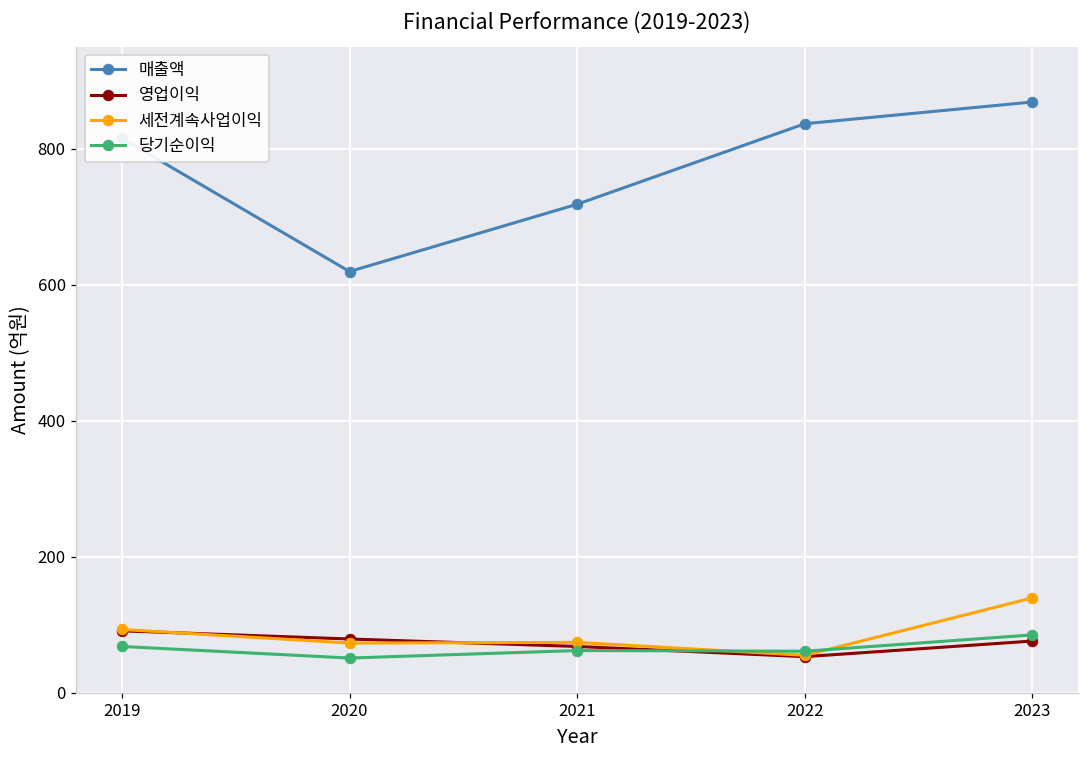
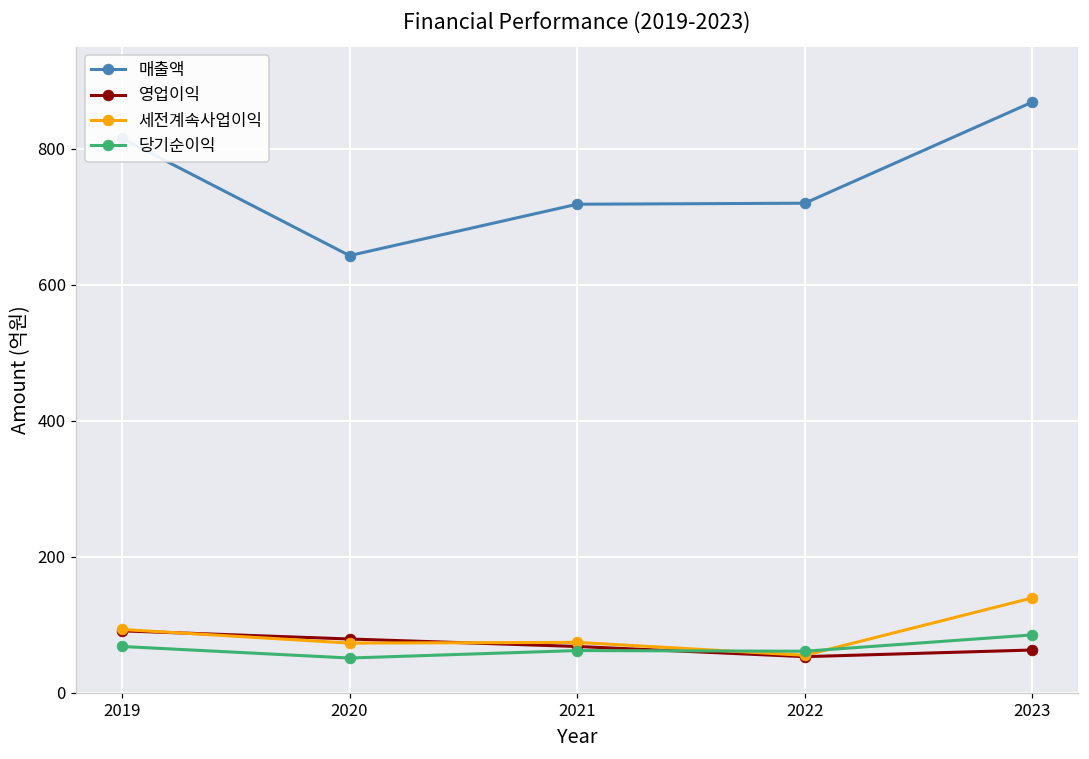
  {
    "매출액": {
-     "2020": 620,
+     "2020": 640,
      "2021": 720,
-     "2022": 840,
+     "2022": 720,
      "2023": 870
    },
    "영업이익": {
      "2020": 80,
      "2021": 70,
-     "2023": 80
+     "2023": 60
    },
    "세전계속사업이익": {
      "2020": 70,
      "2021": 70,
      "2023": 140
    },
    "당기순이익": {
      "2019": 70,
      "2020": 50,
      "2021": 60,
      "2022": 60,
      "2023": 90
    }
  }
